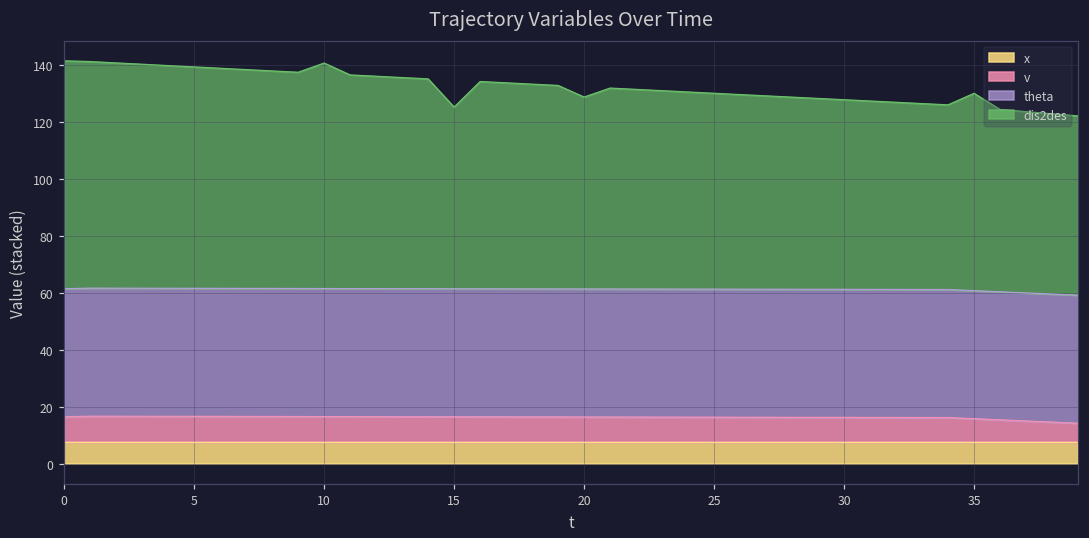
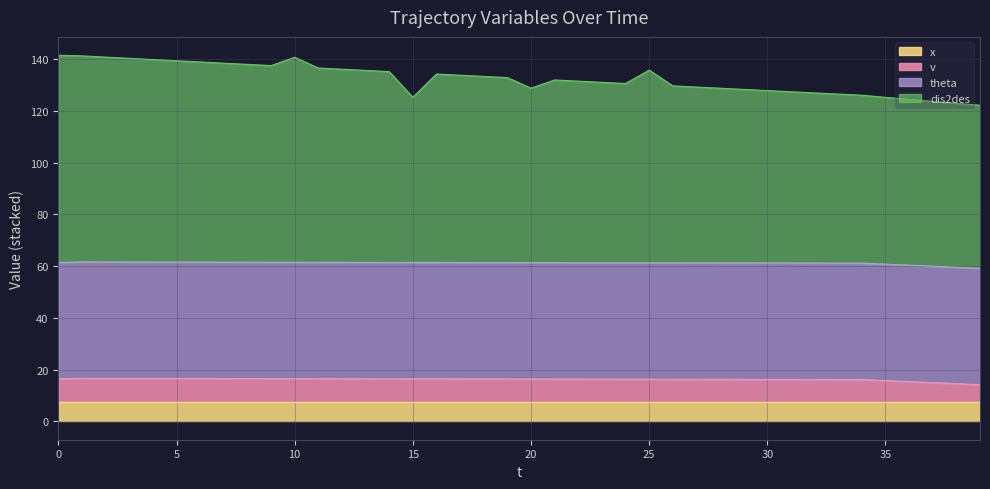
  {
    "x": {
      "0": 8,
      "5": 8,
      "10": 8,
      "15": 8,
      "20": 8,
      "25": 8,
      "30": 8,
      "35": 8
    },
    "v": {
      "0": 9,
      "5": 9,
      "10": 9,
      "15": 9,
      "20": 9,
      "25": 9,
      "30": 9,
      "35": 8
    },
    "theta": {
      "0": 45,
      "5": 45,
      "10": 45,
      "15": 45,
      "20": 45,
      "25": 45,
      "30": 45,
      "35": 45
    },
    "dis2des": {
      "0": 80,
      "5": 78,
      "10": 79,
      "15": 64,
      "20": 67,
-     "25": 69,
+     "25": 74,
      "30": 67,
-     "35": 69
+     "35": 64
    }
  }
